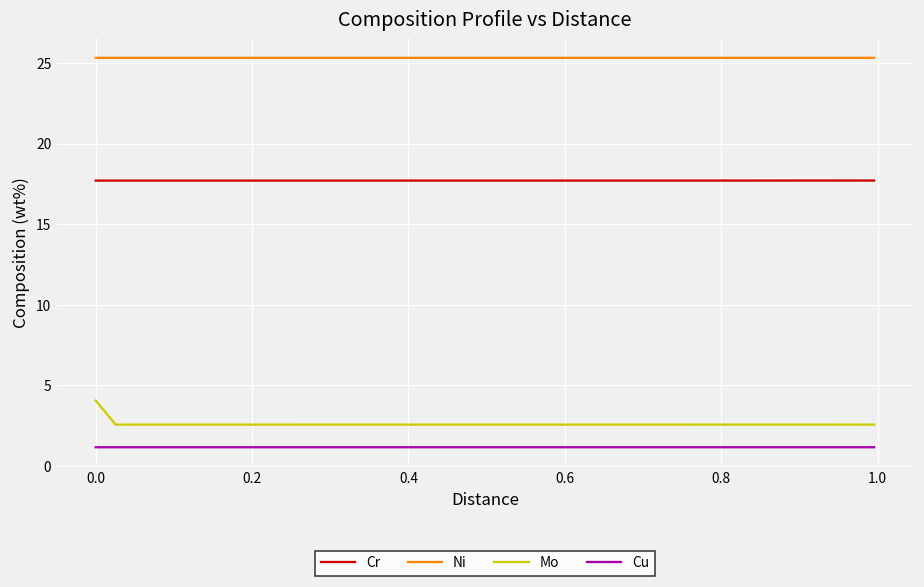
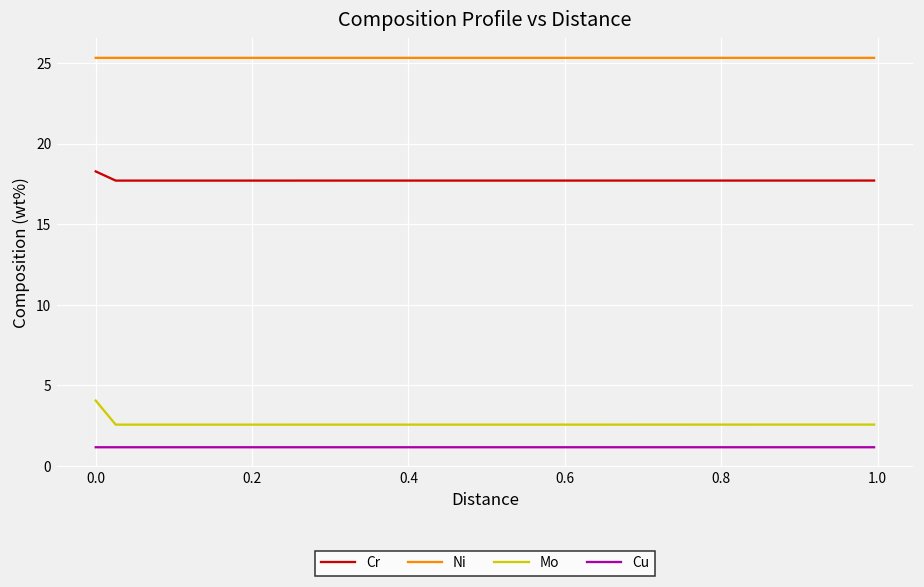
  {
    "Cr": {
-     "0.0": 17.7
+     "0.0": 18.3
    },
    "Ni": {
      "0.0": 25.3
    },
    "Mo": {
      "0.0": 4.1
    },
    "Cu": {
      "0.0": 1.2
    }
  }
